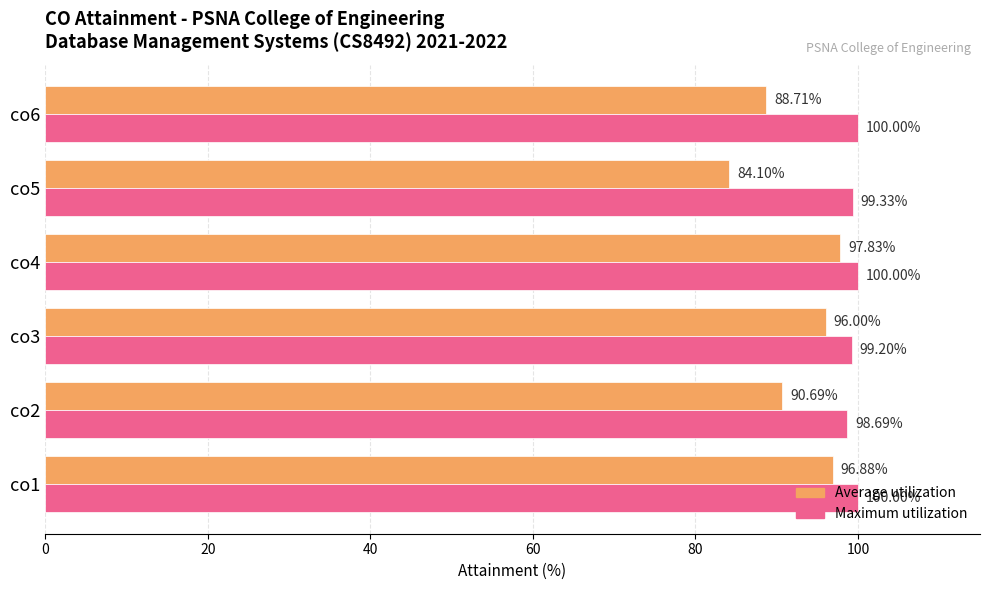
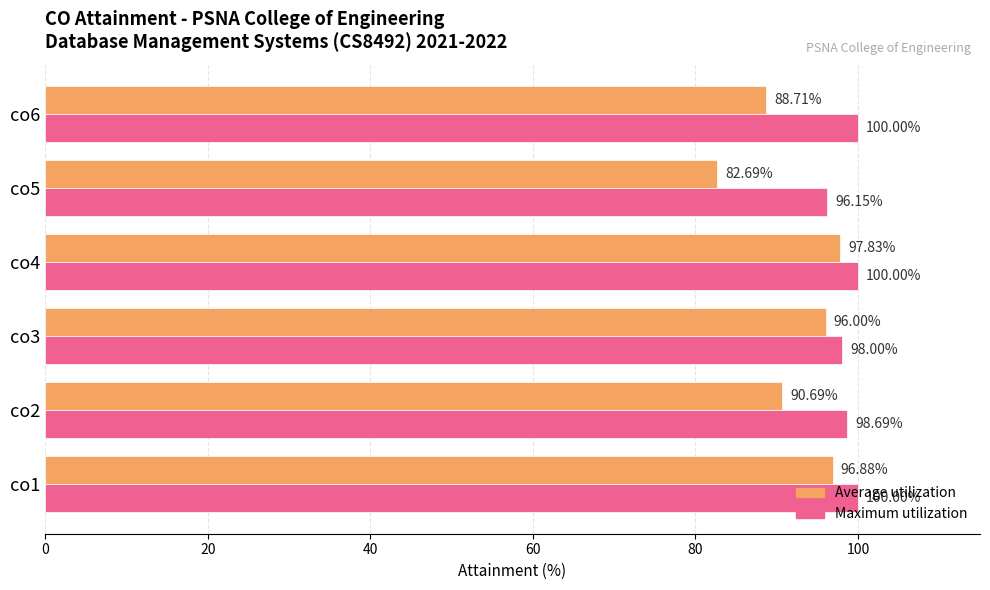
  {
    "Average utilization": {
      "co6": "88.71%",
-     "co5": "84.10%",
+     "co5": "82.69%",
      "co4": "97.83%",
      "co3": "96.00%",
      "co2": "90.69%",
      "co1": "96.88%"
    },
    "Maximum utilization": {
      "co6": "100.00%",
-     "co5": "99.33%",
+     "co5": "96.15%",
      "co4": "100.00%",
-     "co3": "99.20%",
+     "co3": "98.00%",
      "co2": "98.69%",
      "co1": "100.00%"
    }
  }
